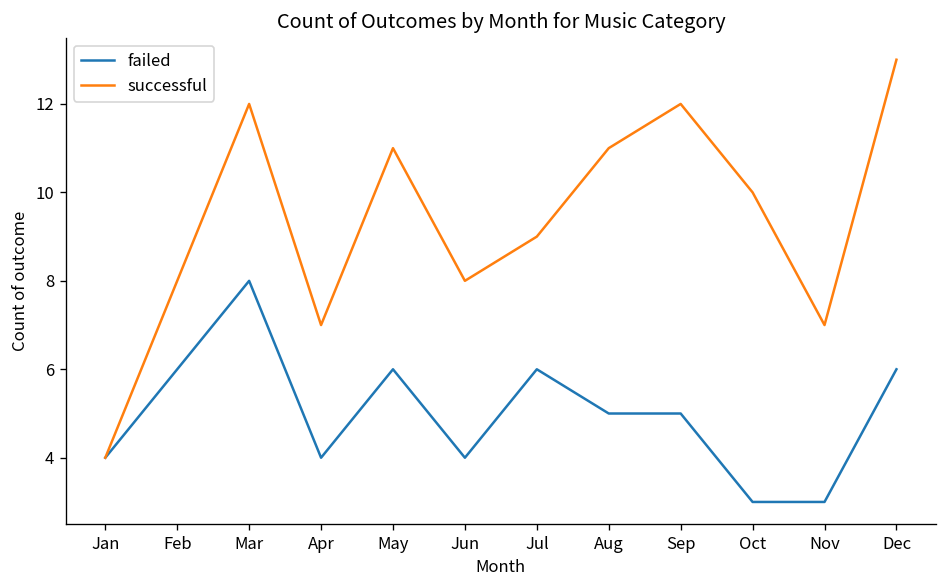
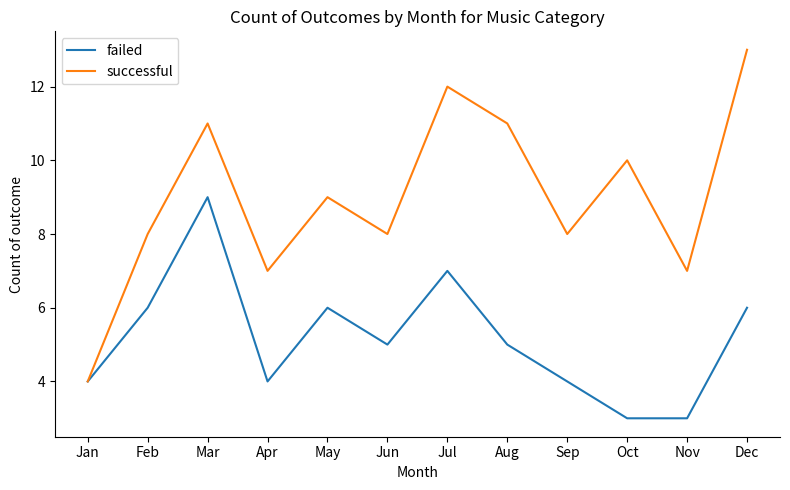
  {
    "failed": {
      "Feb": 6,
-     "Mar": 8,
+     "Mar": 9,
      "Apr": 4,
      "May": 6,
-     "Jun": 4,
-     "Jul": 6,
+     "Jun": 5,
+     "Jul": 7,
      "Aug": 5,
-     "Sep": 5,
+     "Sep": 4,
      "Oct": 3,
      "Nov": 3,
      "Dec": 6
    },
    "successful": {
      "Feb": 8,
-     "Mar": 12,
+     "Mar": 11,
      "Apr": 7,
-     "May": 11,
+     "May": 9,
      "Jun": 8,
-     "Jul": 9,
+     "Jul": 12,
      "Aug": 11,
-     "Sep": 12,
+     "Sep": 8,
      "Oct": 10,
      "Nov": 7,
      "Dec": 13
    }
  }
